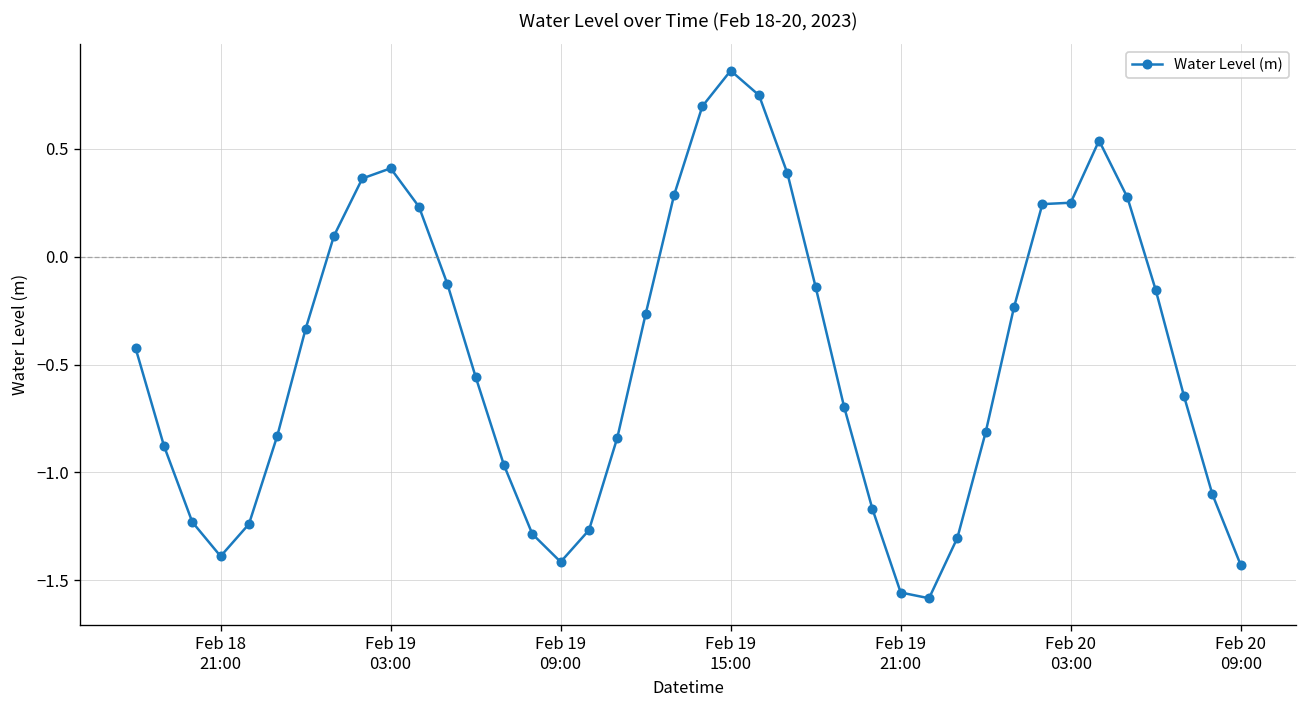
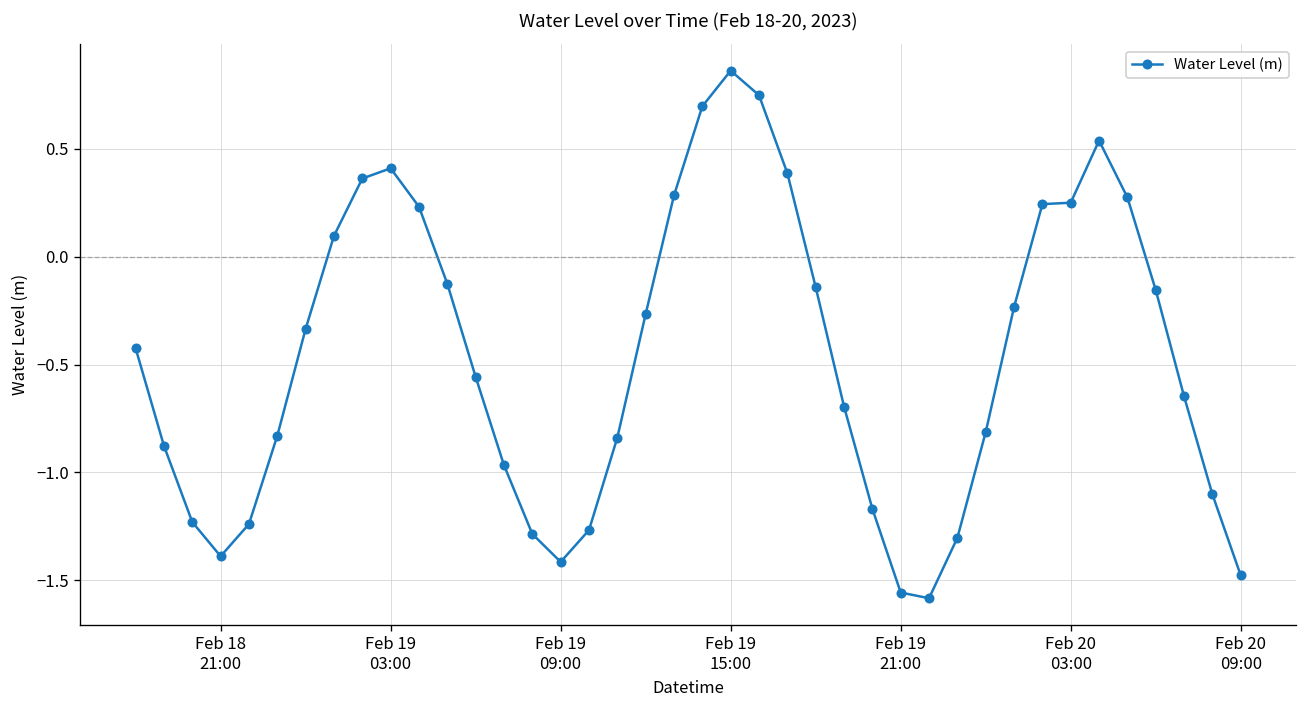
  {
    "Feb 18 21:00": -1.39,
    "Feb 19 03:00": 0.41,
    "Feb 19 09:00": -1.41,
    "Feb 19 15:00": 0.86,
    "Feb 19 21:00": -1.56,
    "Feb 20 03:00": 0.25,
-   "Feb 20 09:00": -1.43
+   "Feb 20 09:00": -1.48
  }
